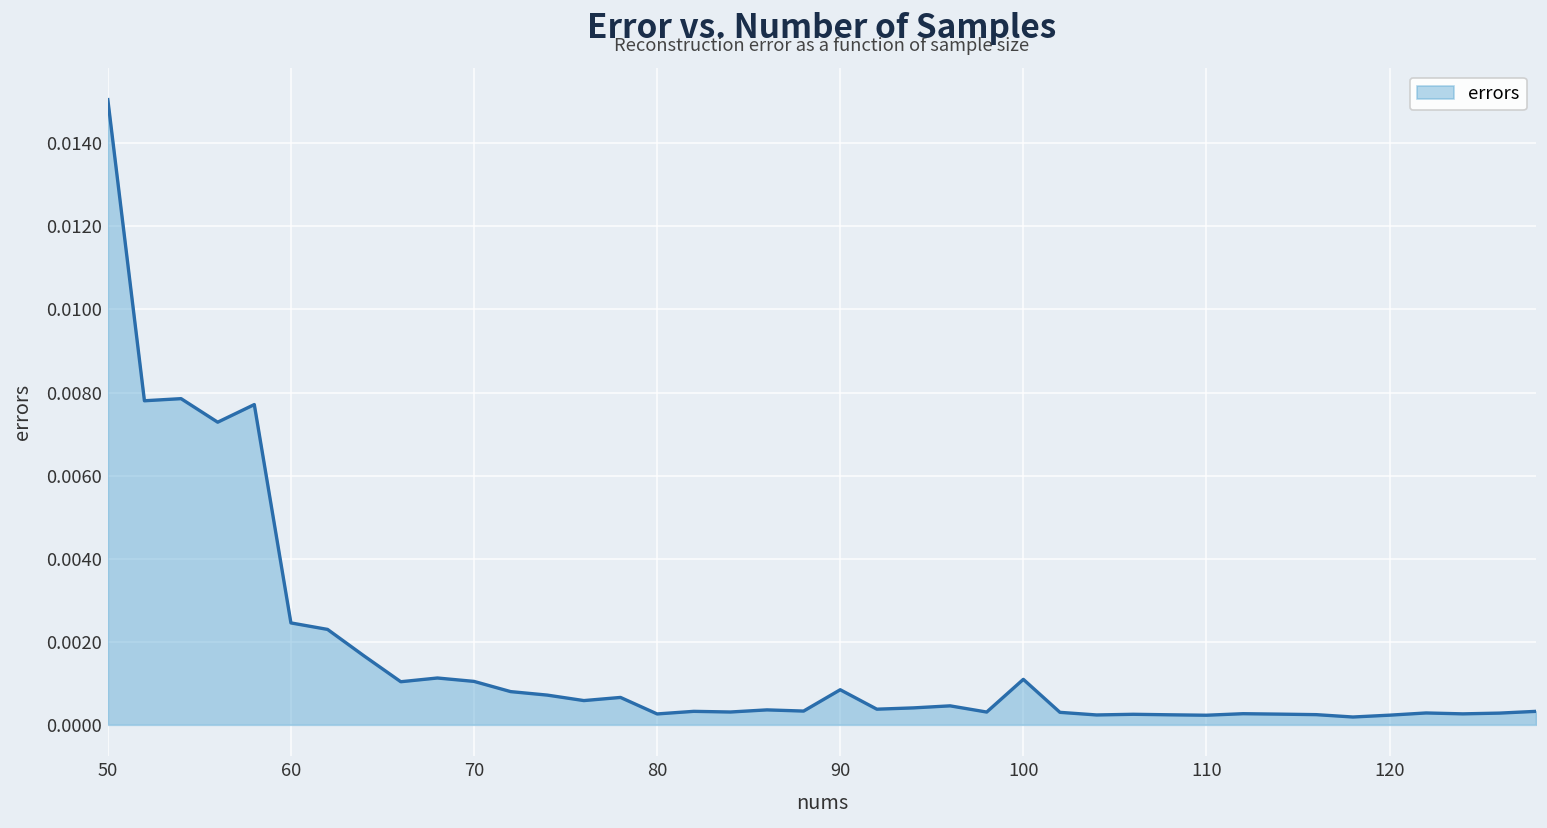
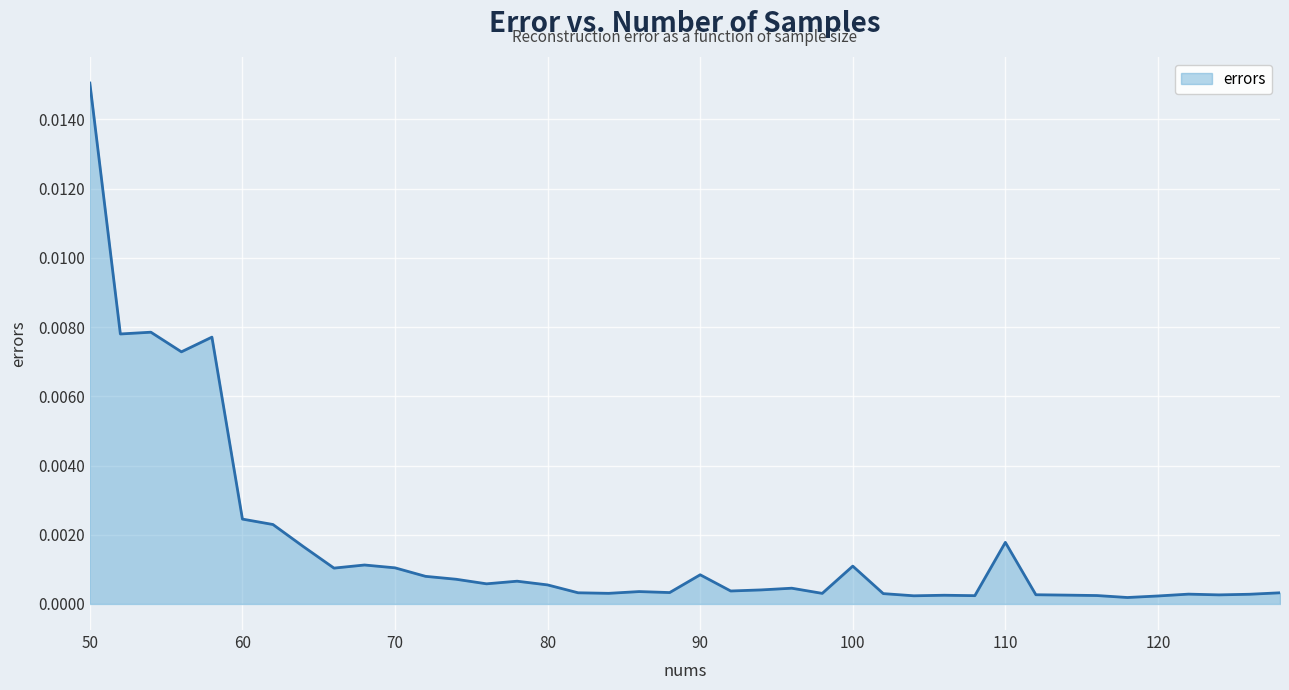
  {
    "50": 0.0151,
    "60": 0.0025,
    "70": 0.0010,
-   "80": 0.0003,
+   "80": 0.0006,
    "90": 0.0008,
    "100": 0.0011,
-   "110": 0.0002,
+   "110": 0.0018,
    "120": 0.0002
  }
